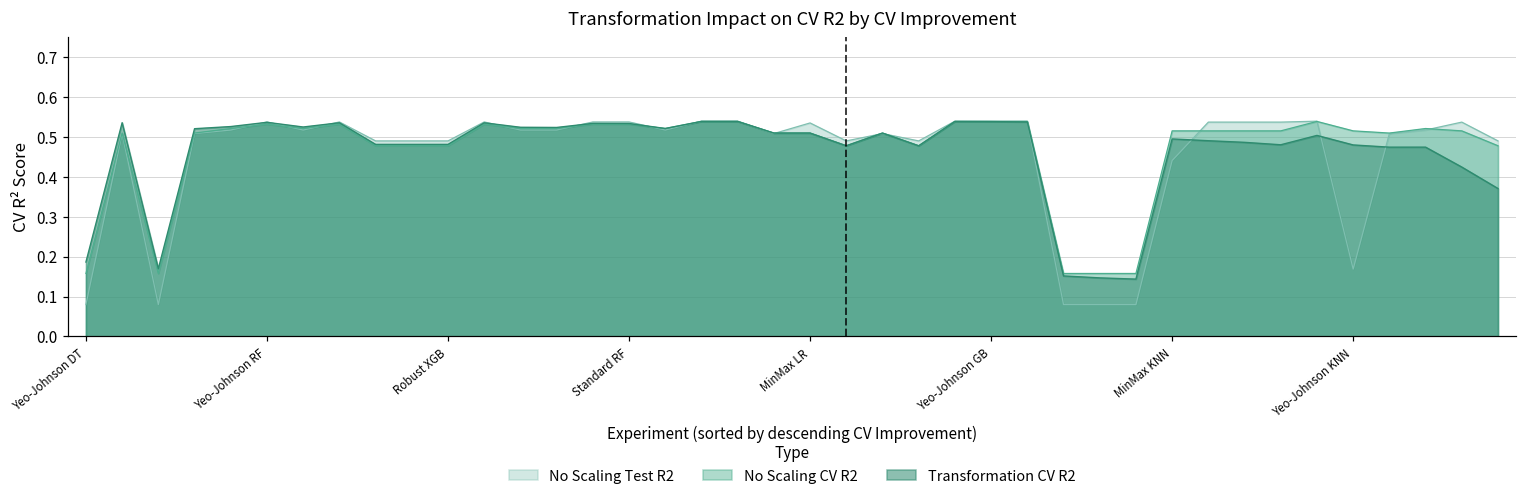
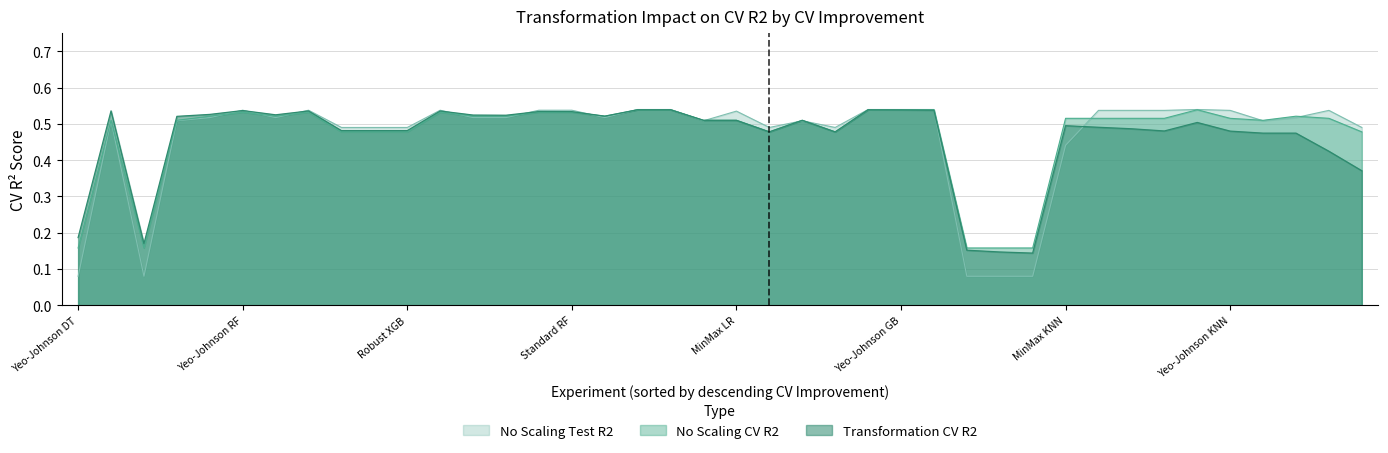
  {
    "No Scaling Test R2": {
      "Yeo-Johnson DT": 0.08,
      "Robust XGB": 0.49,
      "MinMax LR": 0.54,
      "MinMax KNN": 0.44,
-     "Yeo-Johnson KNN": 0.17
+     "Yeo-Johnson KNN": 0.54
    }
  }
